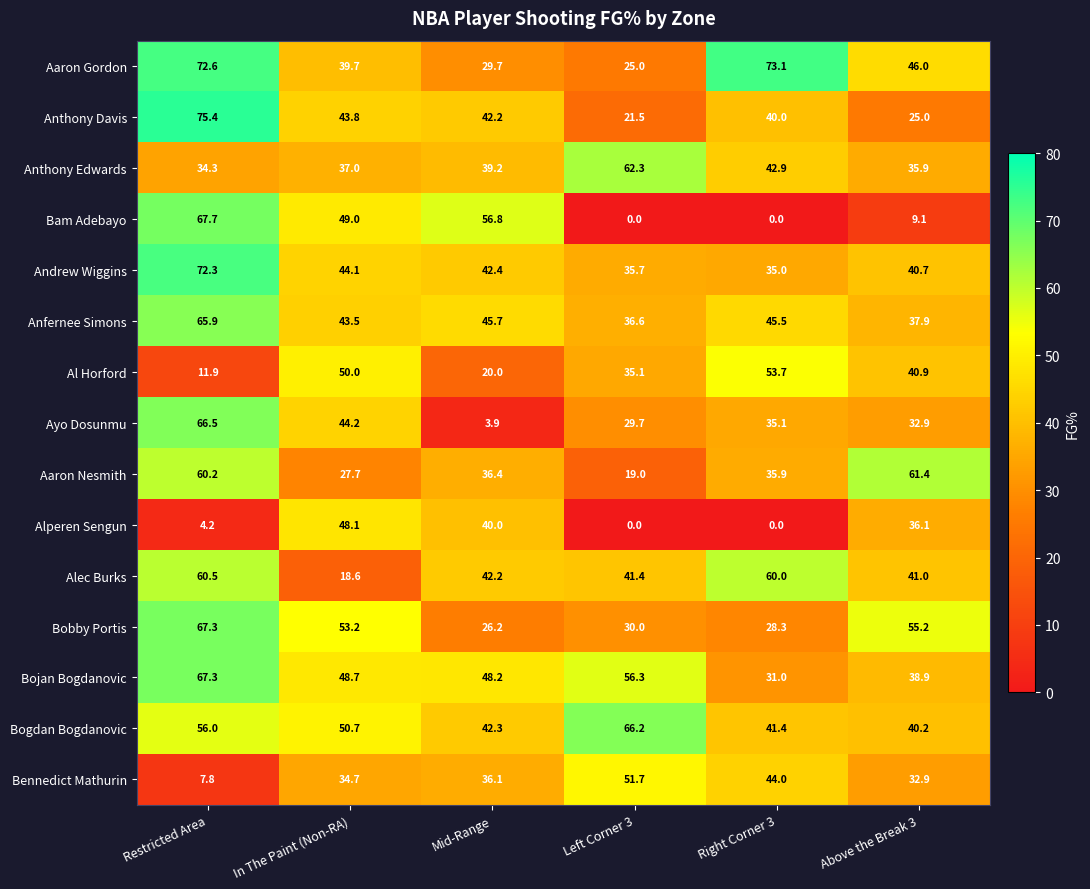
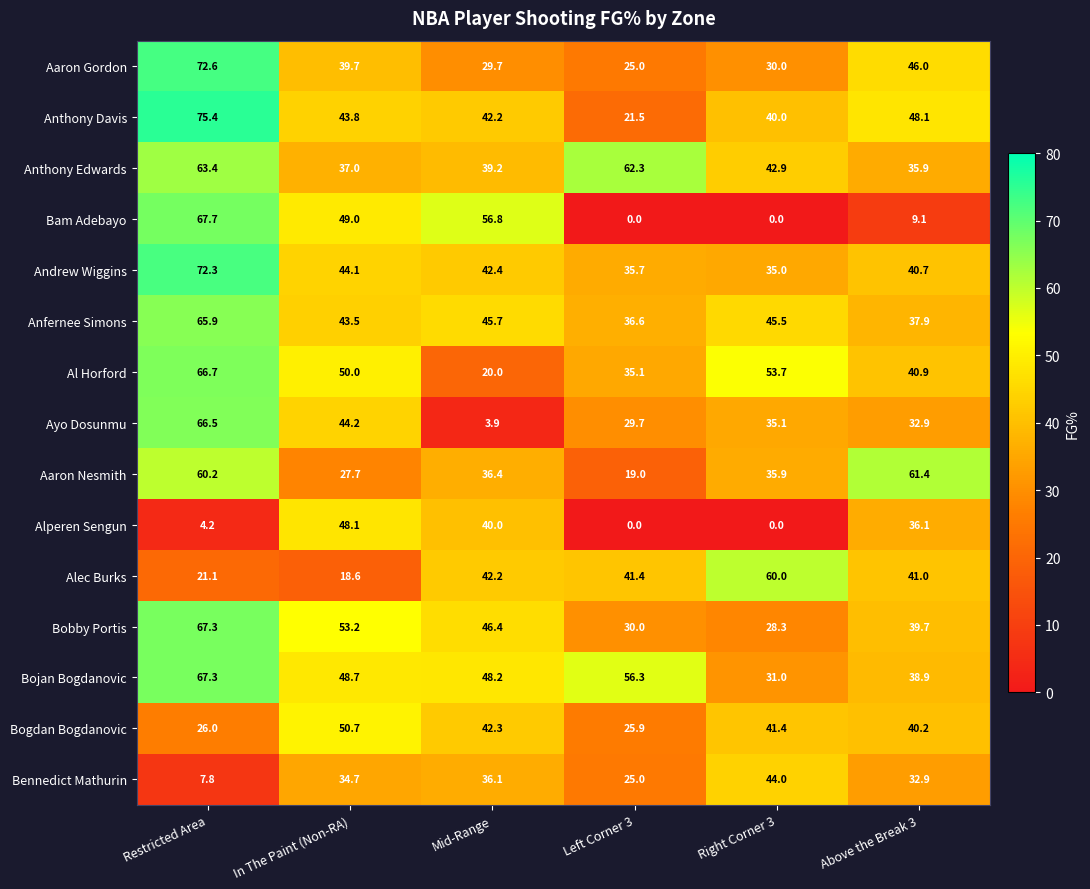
  {
    "Aaron Gordon": {
      "Restricted Area": 72.6,
      "In The Paint (Non-RA)": 39.7,
      "Mid-Range": 29.7,
      "Left Corner 3": 25.0,
-     "Right Corner 3": 73.1,
+     "Right Corner 3": 30.0,
      "Above the Break 3": 46.0
    },
    "Anthony Davis": {
      "Restricted Area": 75.4,
      "In The Paint (Non-RA)": 43.8,
      "Mid-Range": 42.2,
      "Left Corner 3": 21.5,
      "Right Corner 3": 40.0,
-     "Above the Break 3": 25.0
+     "Above the Break 3": 48.1
    },
    "Anthony Edwards": {
-     "Restricted Area": 34.3,
+     "Restricted Area": 63.4,
      "In The Paint (Non-RA)": 37.0,
      "Mid-Range": 39.2,
      "Left Corner 3": 62.3,
      "Right Corner 3": 42.9,
      "Above the Break 3": 35.9
    },
    "Bam Adebayo": {
      "Restricted Area": 67.7,
      "In The Paint (Non-RA)": 49.0,
      "Mid-Range": 56.8,
      "Left Corner 3": 0.0,
      "Right Corner 3": 0.0,
      "Above the Break 3": 9.1
    },
    "Andrew Wiggins": {
      "Restricted Area": 72.3,
      "In The Paint (Non-RA)": 44.1,
      "Mid-Range": 42.4,
      "Left Corner 3": 35.7,
      "Right Corner 3": 35.0,
      "Above the Break 3": 40.7
    },
    "Anfernee Simons": {
      "Restricted Area": 65.9,
      "In The Paint (Non-RA)": 43.5,
      "Mid-Range": 45.7,
      "Left Corner 3": 36.6,
      "Right Corner 3": 45.5,
      "Above the Break 3": 37.9
    },
    "Al Horford": {
-     "Restricted Area": 11.9,
+     "Restricted Area": 66.7,
      "In The Paint (Non-RA)": 50.0,
      "Mid-Range": 20.0,
      "Left Corner 3": 35.1,
      "Right Corner 3": 53.7,
      "Above the Break 3": 40.9
    },
    "Ayo Dosunmu": {
      "Restricted Area": 66.5,
      "In The Paint (Non-RA)": 44.2,
      "Mid-Range": 3.9,
      "Left Corner 3": 29.7,
      "Right Corner 3": 35.1,
      "Above the Break 3": 32.9
    },
    "Aaron Nesmith": {
      "Restricted Area": 60.2,
      "In The Paint (Non-RA)": 27.7,
      "Mid-Range": 36.4,
      "Left Corner 3": 19.0,
      "Right Corner 3": 35.9,
      "Above the Break 3": 61.4
    },
    "Alperen Sengun": {
      "Restricted Area": 4.2,
      "In The Paint (Non-RA)": 48.1,
      "Mid-Range": 40.0,
      "Left Corner 3": 0.0,
      "Right Corner 3": 0.0,
      "Above the Break 3": 36.1
    },
    "Alec Burks": {
-     "Restricted Area": 60.5,
+     "Restricted Area": 21.1,
      "In The Paint (Non-RA)": 18.6,
      "Mid-Range": 42.2,
      "Left Corner 3": 41.4,
      "Right Corner 3": 60.0,
      "Above the Break 3": 41.0
    },
    "Bobby Portis": {
      "Restricted Area": 67.3,
      "In The Paint (Non-RA)": 53.2,
-     "Mid-Range": 26.2,
+     "Mid-Range": 46.4,
      "Left Corner 3": 30.0,
      "Right Corner 3": 28.3,
-     "Above the Break 3": 55.2
+     "Above the Break 3": 39.7
    },
    "Bojan Bogdanovic": {
      "Restricted Area": 67.3,
      "In The Paint (Non-RA)": 48.7,
      "Mid-Range": 48.2,
      "Left Corner 3": 56.3,
      "Right Corner 3": 31.0,
      "Above the Break 3": 38.9
    },
    "Bogdan Bogdanovic": {
-     "Restricted Area": 56.0,
+     "Restricted Area": 26.0,
      "In The Paint (Non-RA)": 50.7,
      "Mid-Range": 42.3,
-     "Left Corner 3": 66.2,
+     "Left Corner 3": 25.9,
      "Right Corner 3": 41.4,
      "Above the Break 3": 40.2
    },
    "Bennedict Mathurin": {
      "Restricted Area": 7.8,
      "In The Paint (Non-RA)": 34.7,
      "Mid-Range": 36.1,
-     "Left Corner 3": 51.7,
+     "Left Corner 3": 25.0,
      "Right Corner 3": 44.0,
      "Above the Break 3": 32.9
    }
  }
